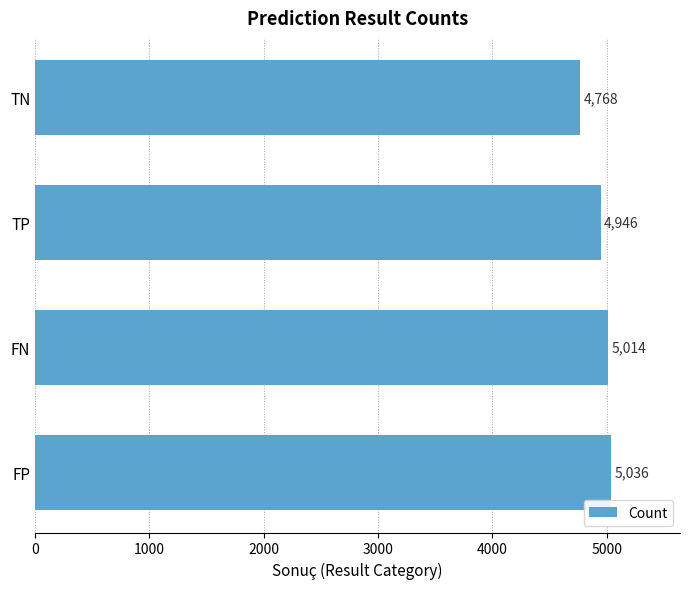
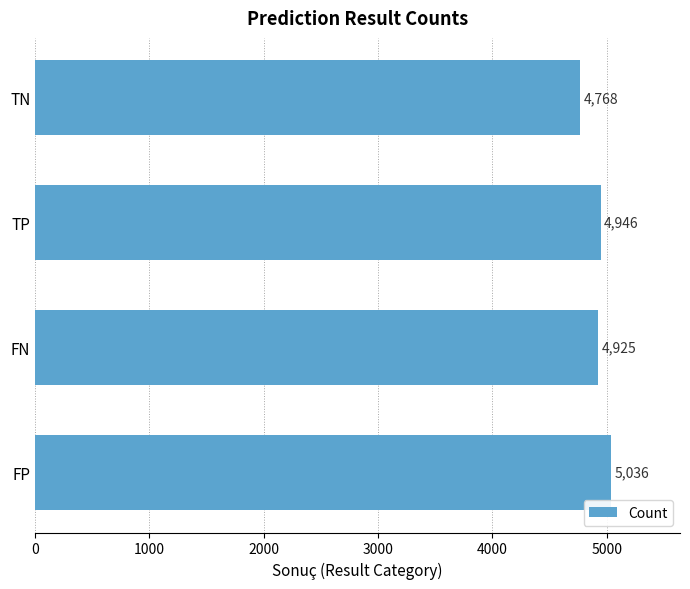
  {
    "TN": "4,768",
    "TP": "4,946",
-   "FN": "5,014",
+   "FN": "4,925",
    "FP": "5,036"
  }
